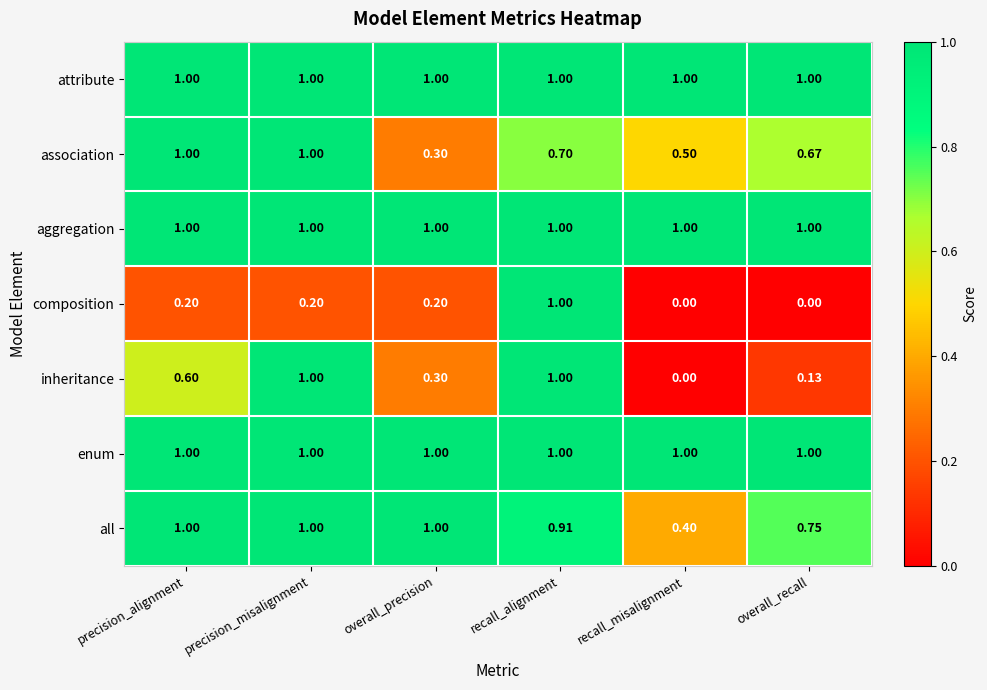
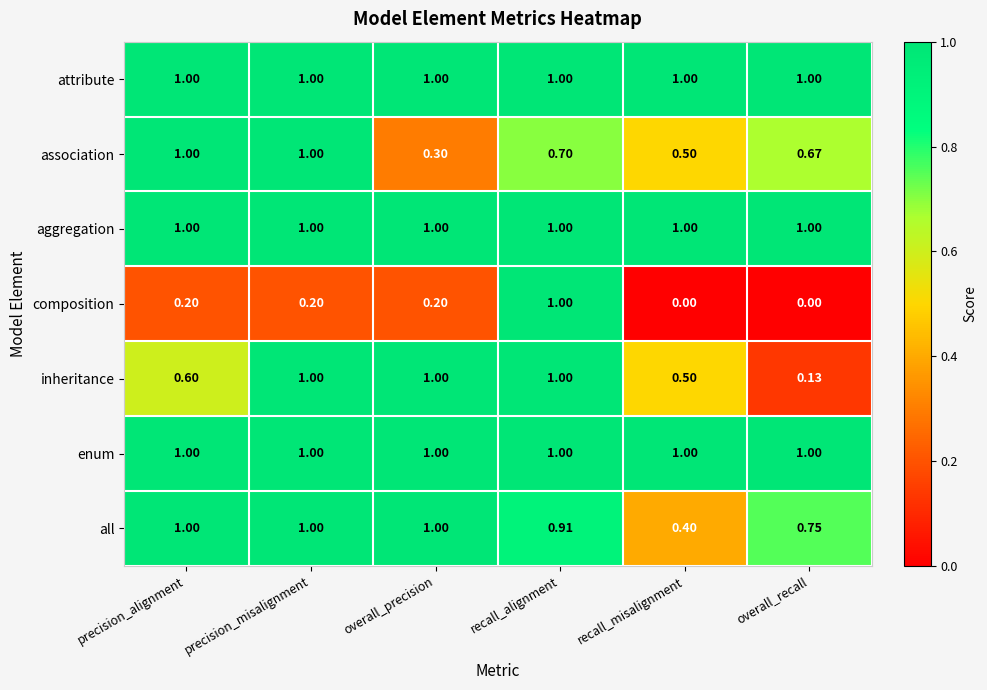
  {
    "attribute": {
      "precision_alignment": 1.00,
      "precision_misalignment": 1.00,
      "overall_precision": 1.00,
      "recall_alignment": 1.00,
      "recall_misalignment": 1.00,
      "overall_recall": 1.00
    },
    "association": {
      "precision_alignment": 1.00,
      "precision_misalignment": 1.00,
      "overall_precision": 0.30,
      "recall_alignment": 0.70,
      "recall_misalignment": 0.50,
      "overall_recall": 0.67
    },
    "aggregation": {
      "precision_alignment": 1.00,
      "precision_misalignment": 1.00,
      "overall_precision": 1.00,
      "recall_alignment": 1.00,
      "recall_misalignment": 1.00,
      "overall_recall": 1.00
    },
    "composition": {
      "precision_alignment": 0.20,
      "precision_misalignment": 0.20,
      "overall_precision": 0.20,
      "recall_alignment": 1.00,
      "recall_misalignment": 0.00,
      "overall_recall": 0.00
    },
    "inheritance": {
      "precision_alignment": 0.60,
      "precision_misalignment": 1.00,
-     "overall_precision": 0.30,
+     "overall_precision": 1.00,
      "recall_alignment": 1.00,
-     "recall_misalignment": 0.00,
+     "recall_misalignment": 0.50,
      "overall_recall": 0.13
    },
    "enum": {
      "precision_alignment": 1.00,
      "precision_misalignment": 1.00,
      "overall_precision": 1.00,
      "recall_alignment": 1.00,
      "recall_misalignment": 1.00,
      "overall_recall": 1.00
    },
    "all": {
      "precision_alignment": 1.00,
      "precision_misalignment": 1.00,
      "overall_precision": 1.00,
      "recall_alignment": 0.91,
      "recall_misalignment": 0.40,
      "overall_recall": 0.75
    }
  }
